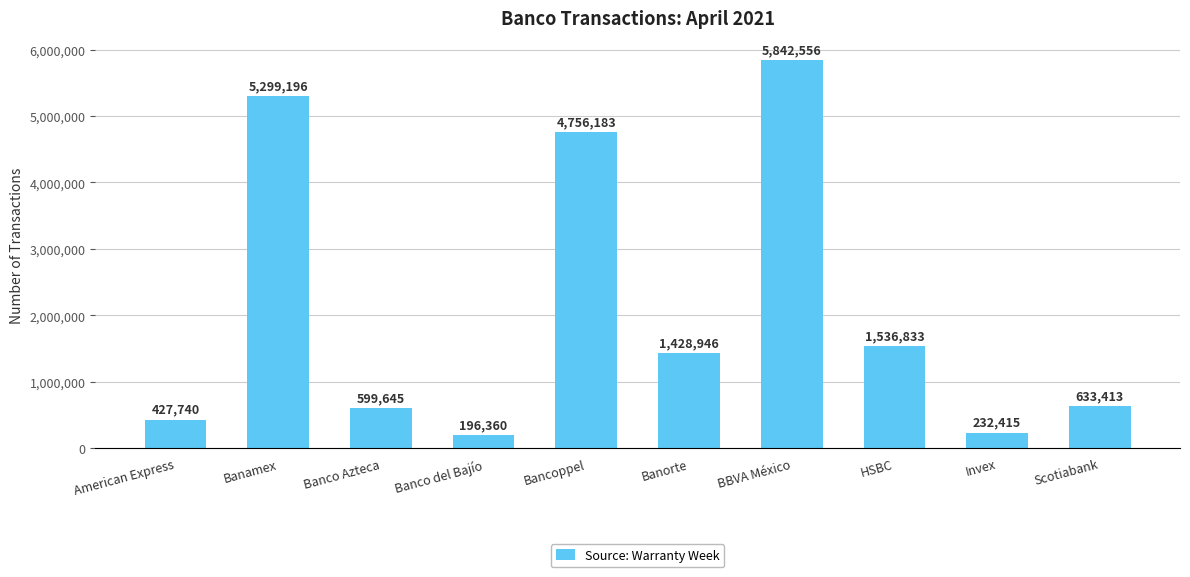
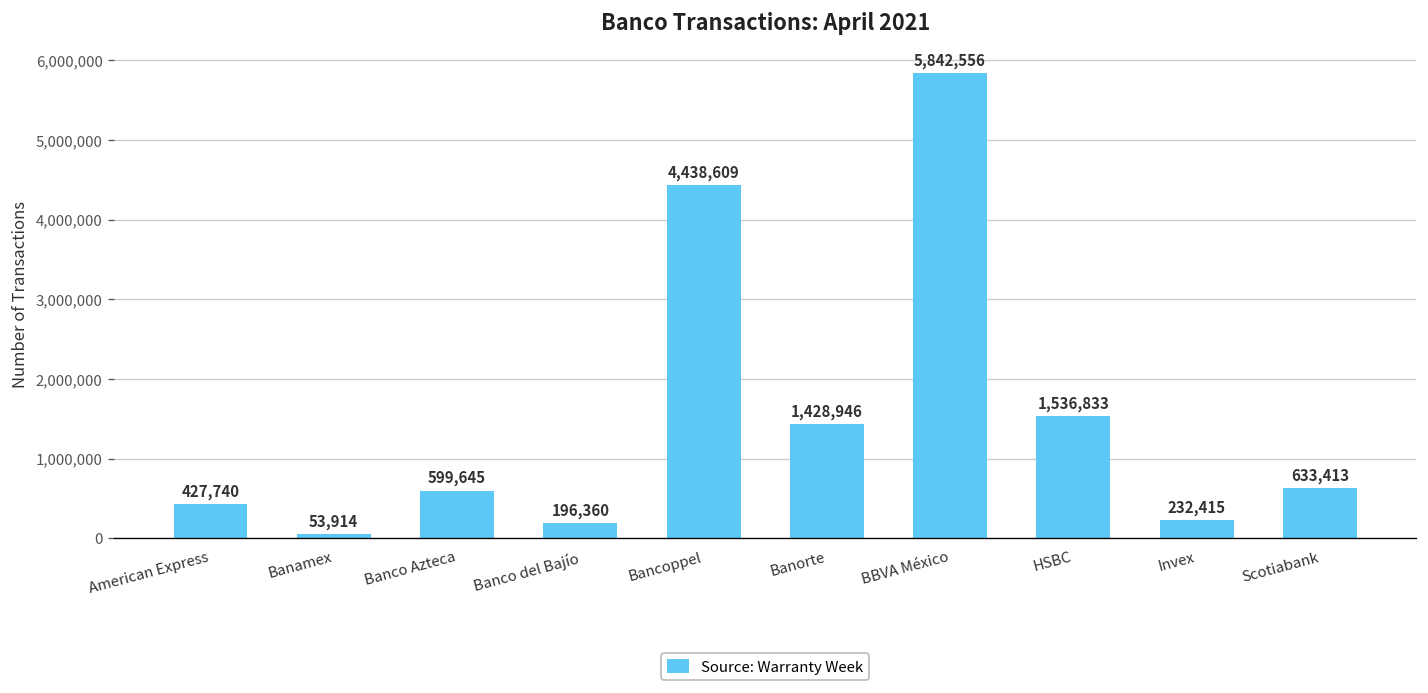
  {
    "American Express": "427,740",
-   "Banamex": "5,299,196",
+   "Banamex": "53,914",
    "Banco Azteca": "599,645",
    "Banco del Bajío": "196,360",
-   "Bancoppel": "4,756,183",
+   "Bancoppel": "4,438,609",
    "Banorte": "1,428,946",
    "BBVA México": "5,842,556",
    "HSBC": "1,536,833",
    "Invex": "232,415",
    "Scotiabank": "633,413"
  }
